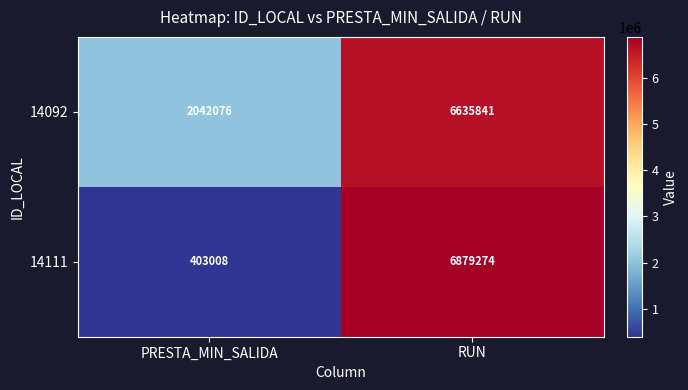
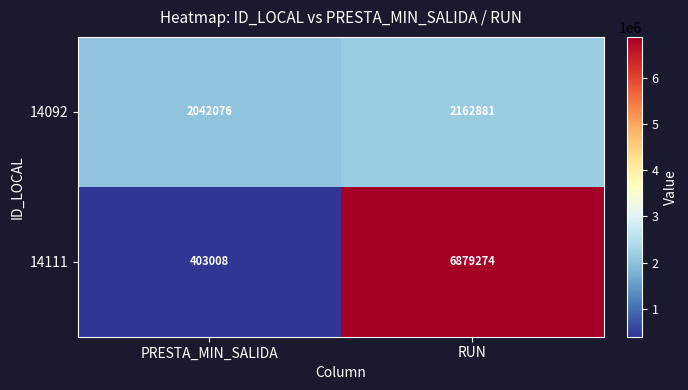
  {
    "14092": {
      "PRESTA_MIN_SALIDA": 2042076,
-     "RUN": 6635841
+     "RUN": 2162881
    },
    "14111": {
      "PRESTA_MIN_SALIDA": 403008,
      "RUN": 6879274
    }
  }
